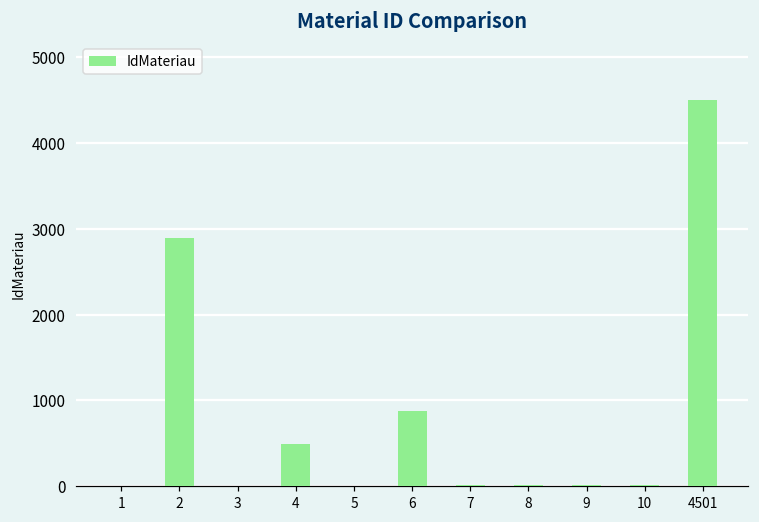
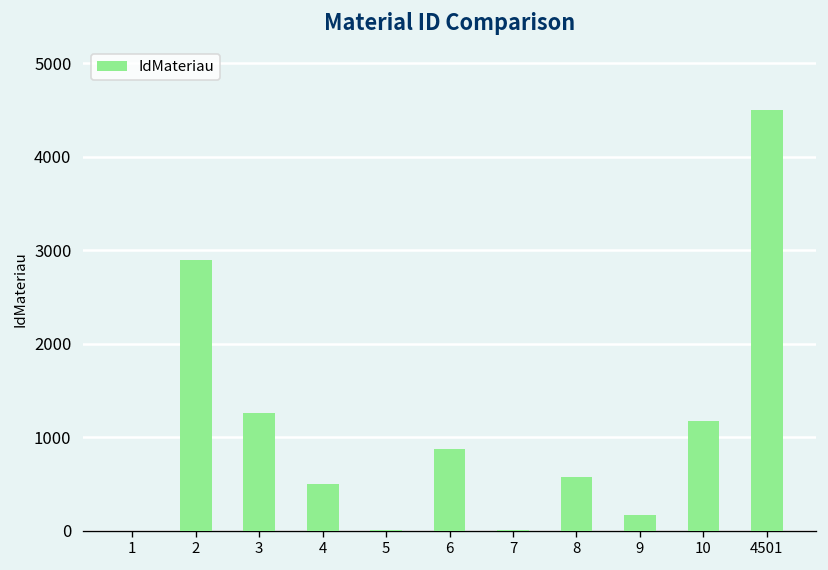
  {
    "2": 2900,
-   "3": 0,
+   "3": 1300,
    "4": 500,
    "6": 900,
-   "8": 0,
-   "9": 0,
-   "10": 0,
+   "8": 600,
+   "9": 200,
+   "10": 1200,
    "4501": 4500
  }
